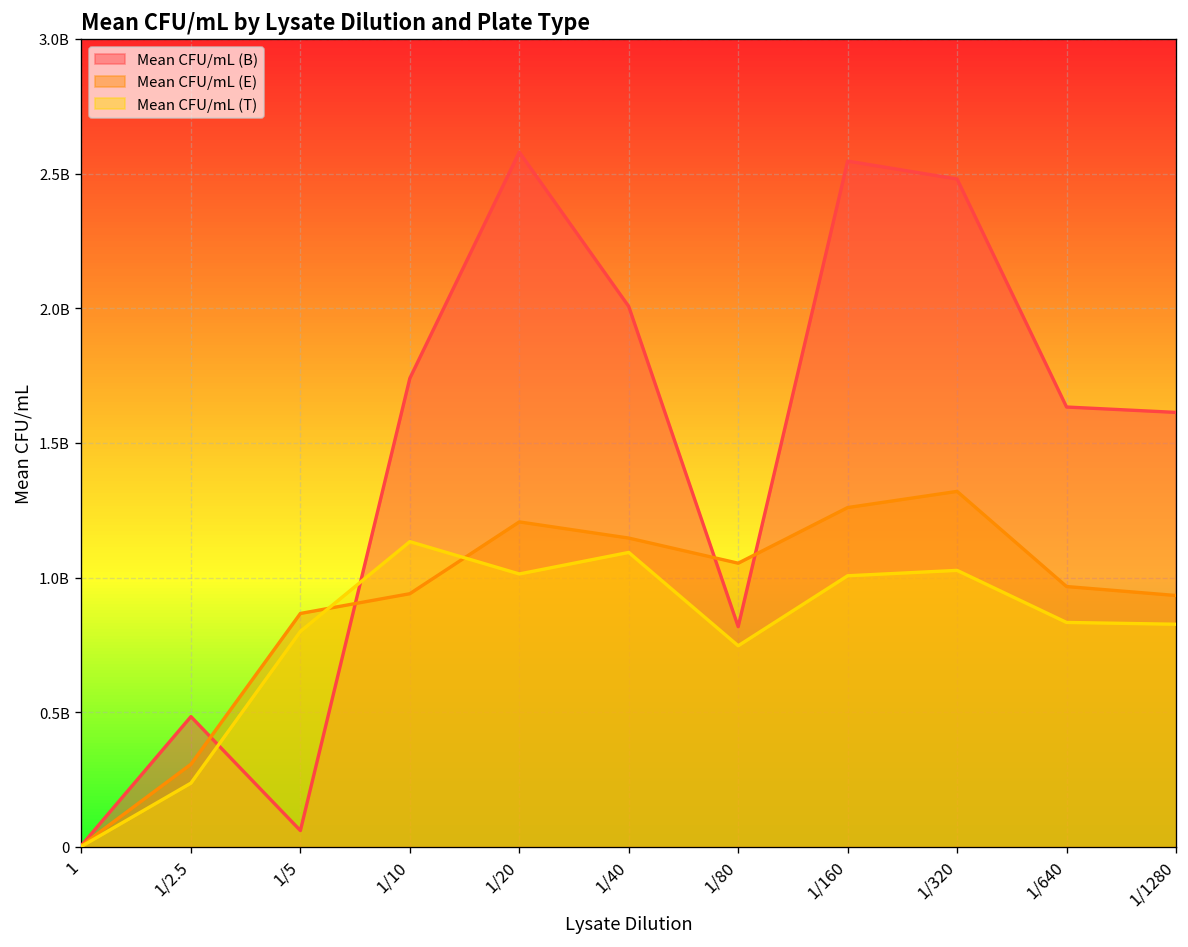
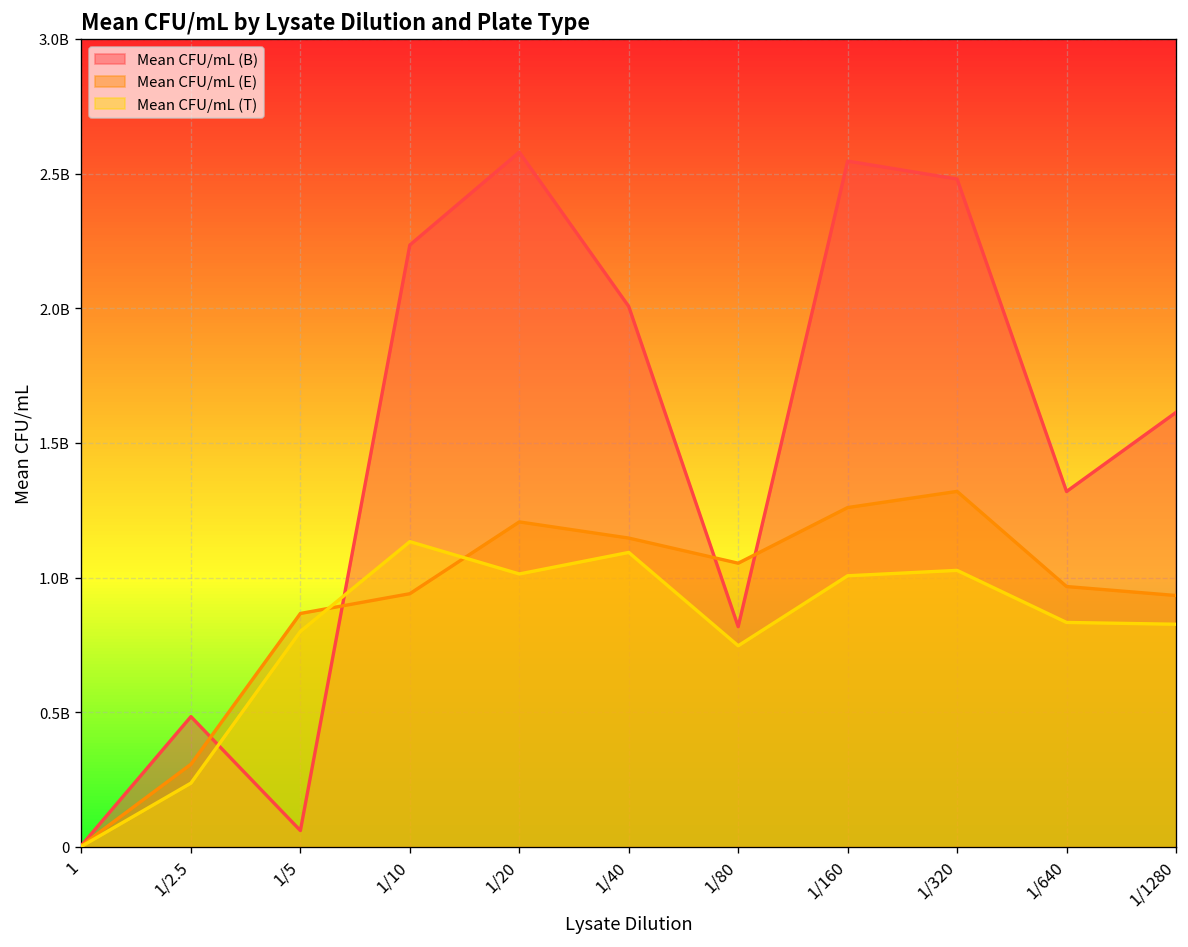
  {
    "Mean CFU/mL (B)": {
      "1/2.5": 480000000,
      "1/5": 60000000,
-     "1/10": 1740000000,
+     "1/10": 2230000000,
      "1/20": 2580000000,
      "1/40": 2010000000,
      "1/80": 820000000,
      "1/160": 2550000000,
      "1/320": 2480000000,
-     "1/640": 1630000000,
+     "1/640": 1320000000,
      "1/1280": 1610000000
    }
  }
